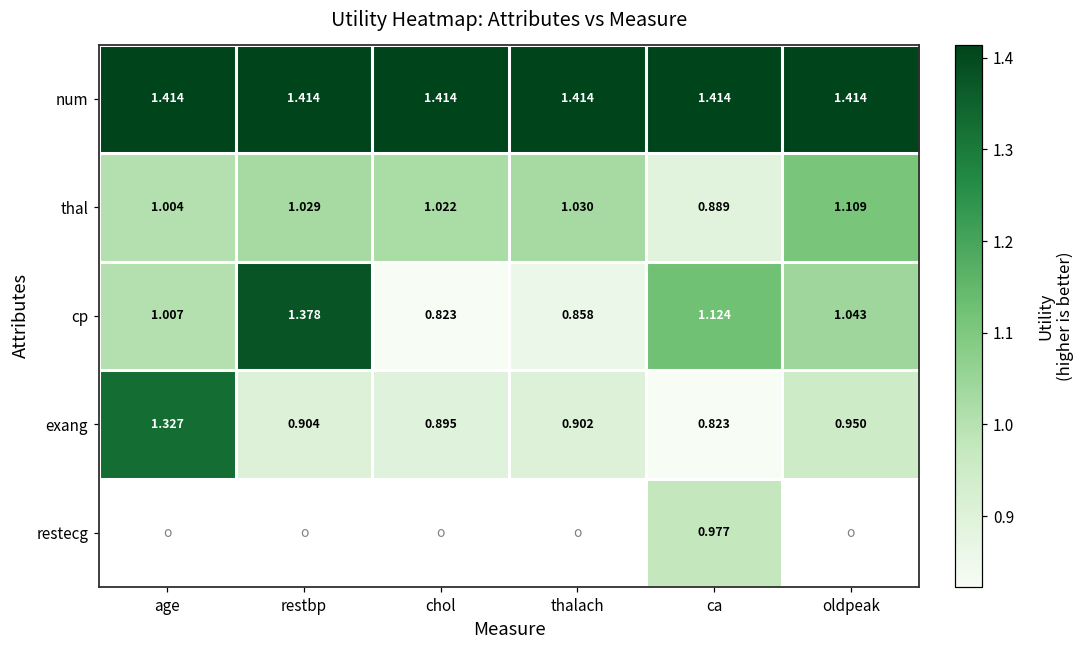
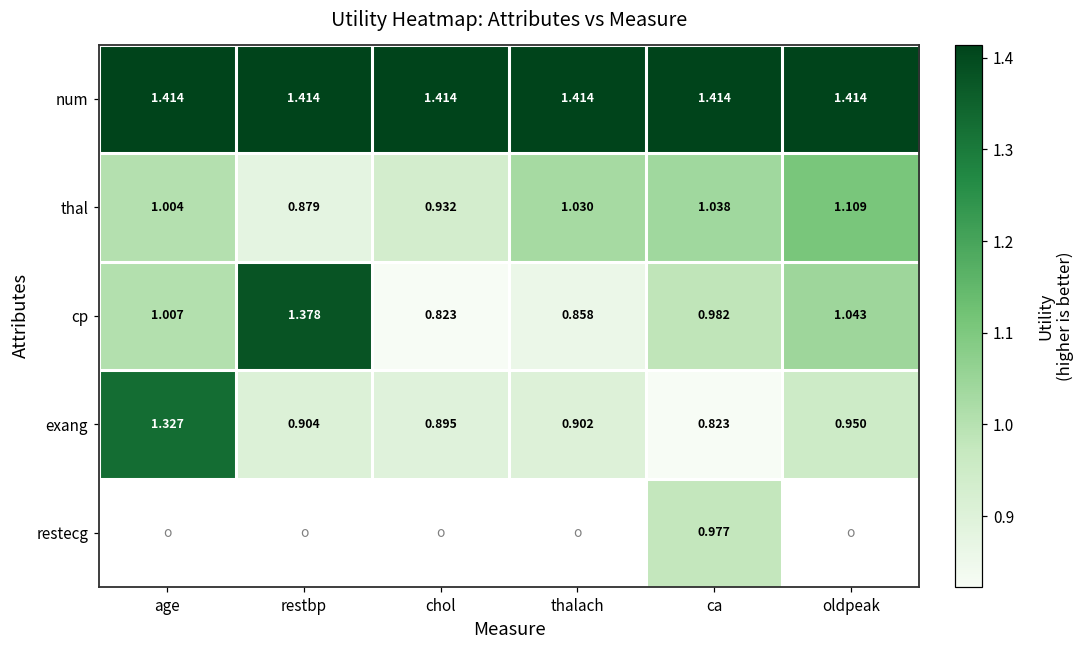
  {
    "num": {
      "age": 1.414,
      "restbp": 1.414,
      "chol": 1.414,
      "thalach": 1.414,
      "ca": 1.414,
      "oldpeak": 1.414
    },
    "thal": {
      "age": 1.004,
-     "restbp": 1.029,
-     "chol": 1.022,
+     "restbp": 0.879,
+     "chol": 0.932,
      "thalach": 1.030,
-     "ca": 0.889,
+     "ca": 1.038,
      "oldpeak": 1.109
    },
    "cp": {
      "age": 1.007,
      "restbp": 1.378,
      "chol": 0.823,
      "thalach": 0.858,
-     "ca": 1.124,
+     "ca": 0.982,
      "oldpeak": 1.043
    },
    "exang": {
      "age": 1.327,
      "restbp": 0.904,
      "chol": 0.895,
      "thalach": 0.902,
      "ca": 0.823,
      "oldpeak": 0.950
    },
    "restecg": {
      "ca": 0.977
    }
  }
